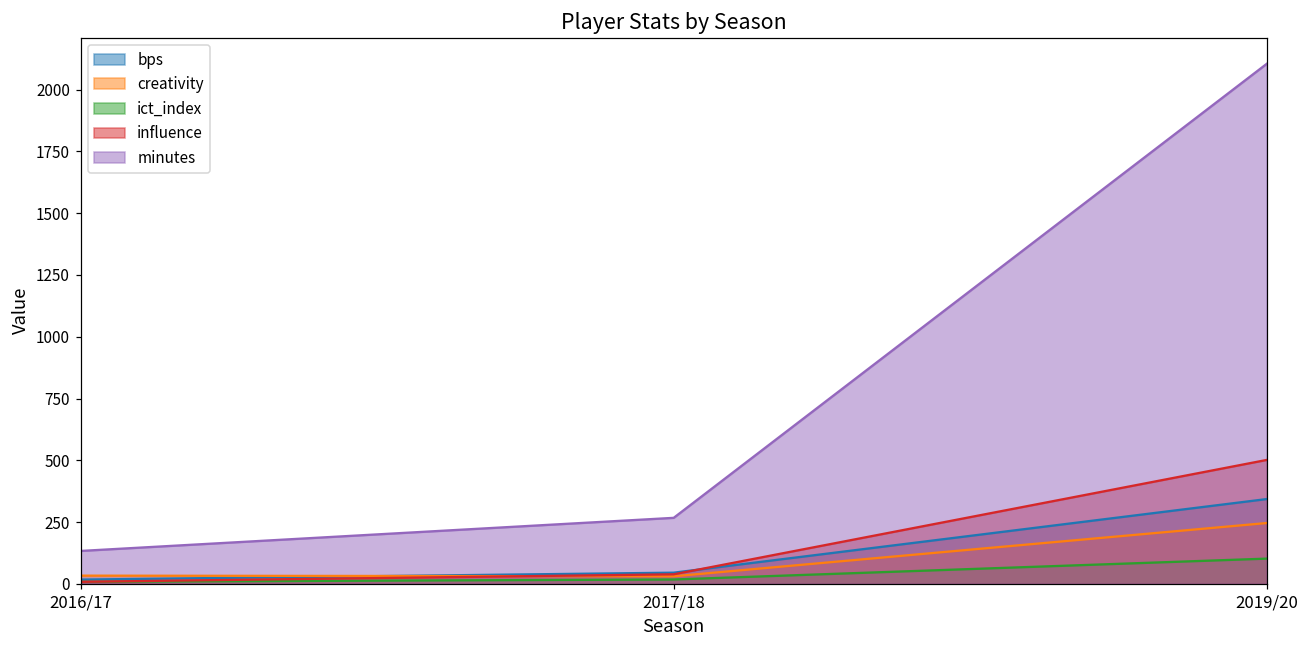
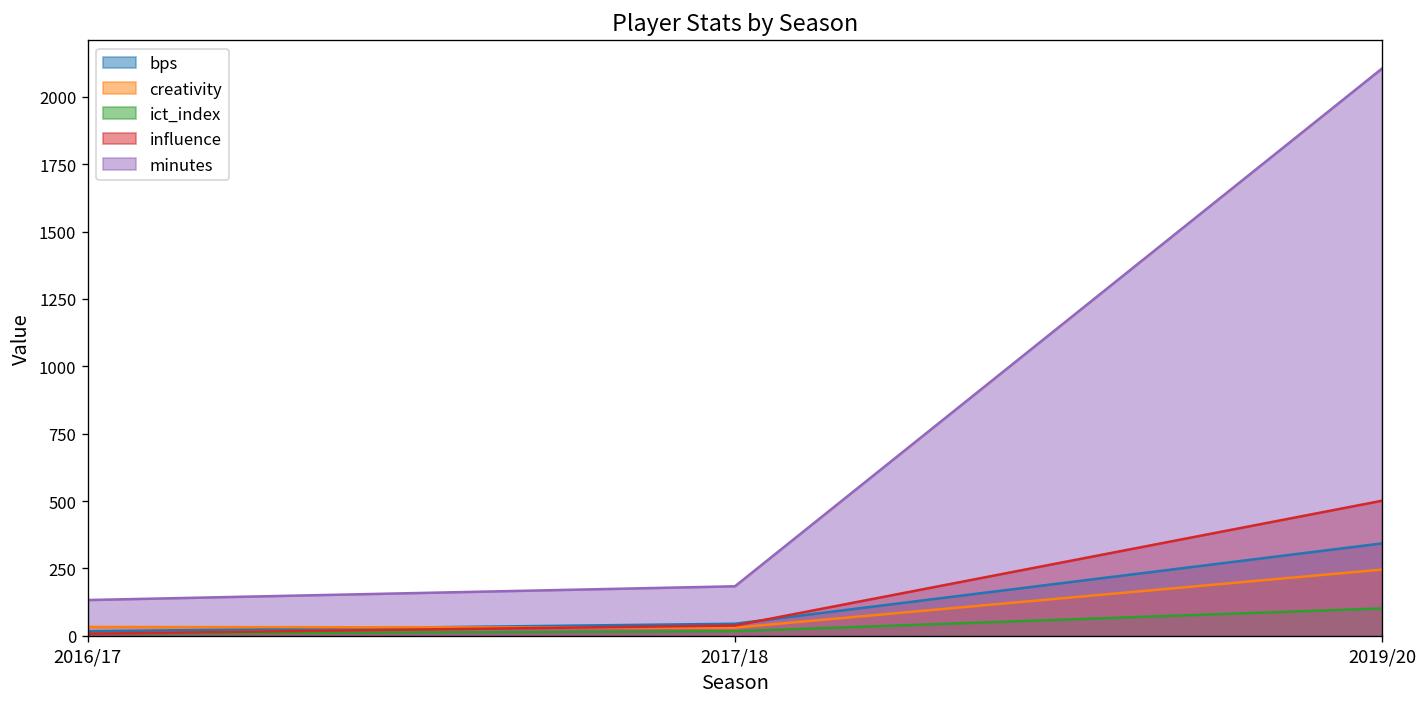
  {
    "bps": {
      "2019/20": 340
    },
    "creativity": {
      "2016/17": 30,
      "2019/20": 250
    },
    "ict_index": {
      "2017/18": 20,
      "2019/20": 100
    },
    "influence": {
      "2019/20": 500
    },
    "minutes": {
      "2016/17": 130,
-     "2017/18": 270,
+     "2017/18": 180,
      "2019/20": 2110
    }
  }
